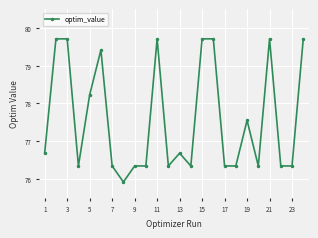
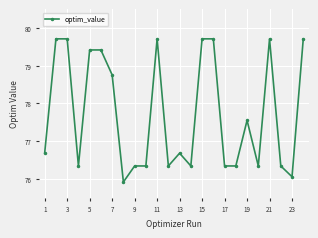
  {
    "1": 76.7,
    "3": 79.7,
-   "5": 78.2,
-   "7": 76.3,
+   "5": 79.4,
+   "7": 78.8,
    "9": 76.3,
    "11": 79.7,
    "13": 76.7,
    "15": 79.7,
    "17": 76.3,
    "19": 77.6,
    "21": 79.7,
-   "23": 76.3
+   "23": 76.1
  }
